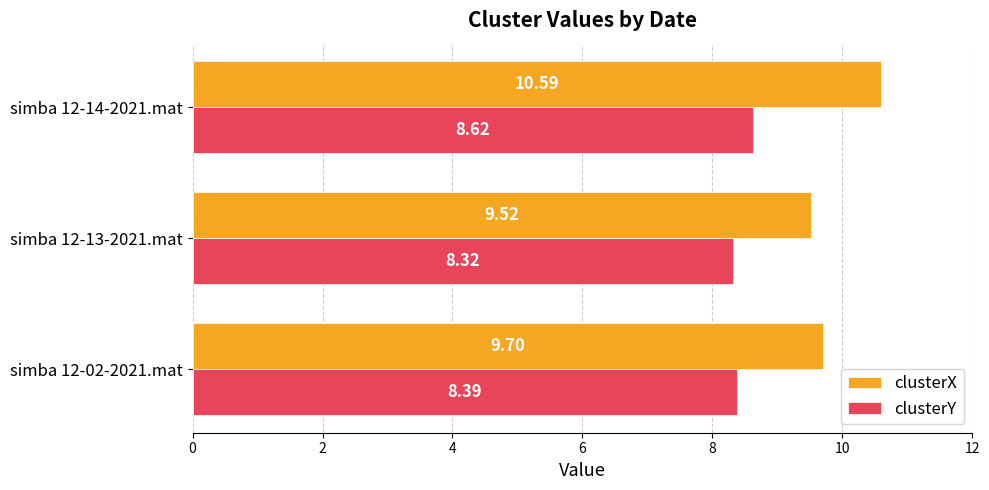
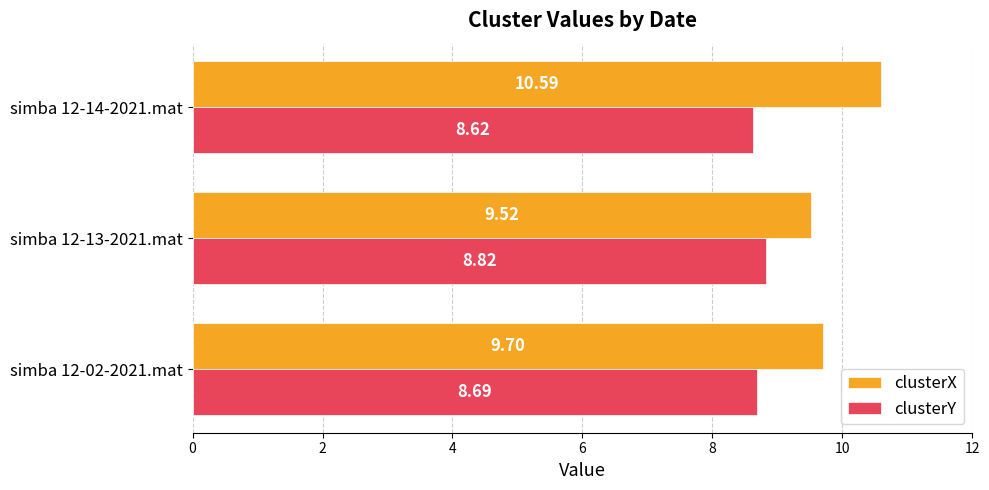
  {
    "clusterX": {
      "simba 12-14-2021.mat": 10.59,
      "simba 12-13-2021.mat": 9.52,
      "simba 12-02-2021.mat": 9.70
    },
    "clusterY": {
      "simba 12-14-2021.mat": 8.62,
-     "simba 12-13-2021.mat": 8.32,
-     "simba 12-02-2021.mat": 8.39
+     "simba 12-13-2021.mat": 8.82,
+     "simba 12-02-2021.mat": 8.69
    }
  }
